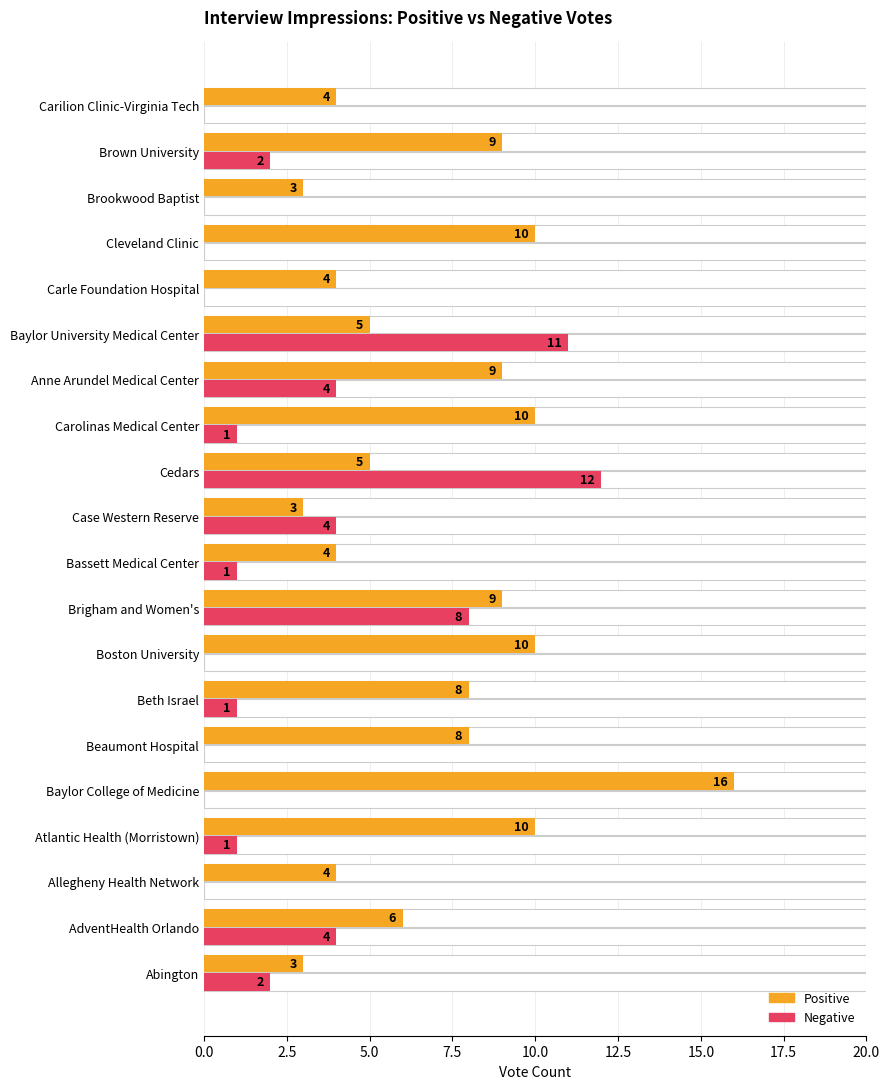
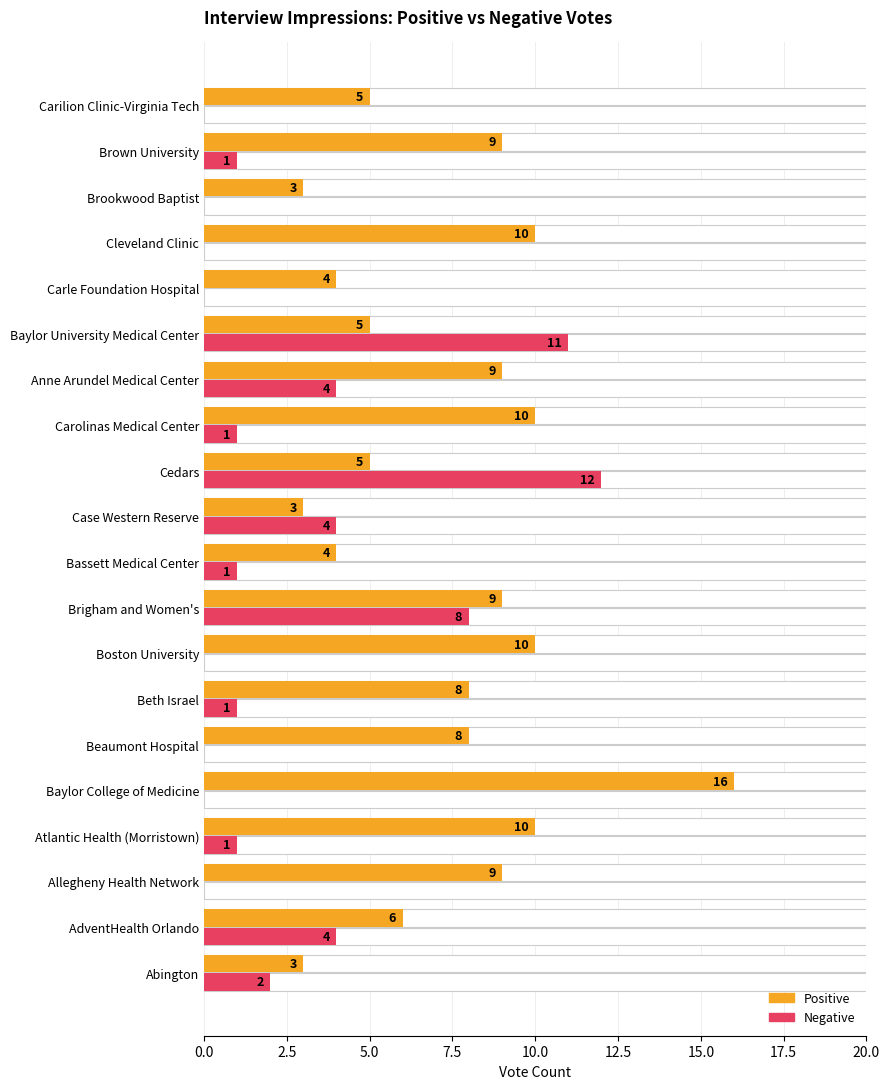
  {
    "Positive": {
-     "Carilion Clinic-Virginia Tech": 4,
-     "Allegheny Health Network": 4
+     "Carilion Clinic-Virginia Tech": 5,
+     "Allegheny Health Network": 9
    },
    "Negative": {
-     "Brown University": 2
+     "Brown University": 1
    }
  }
